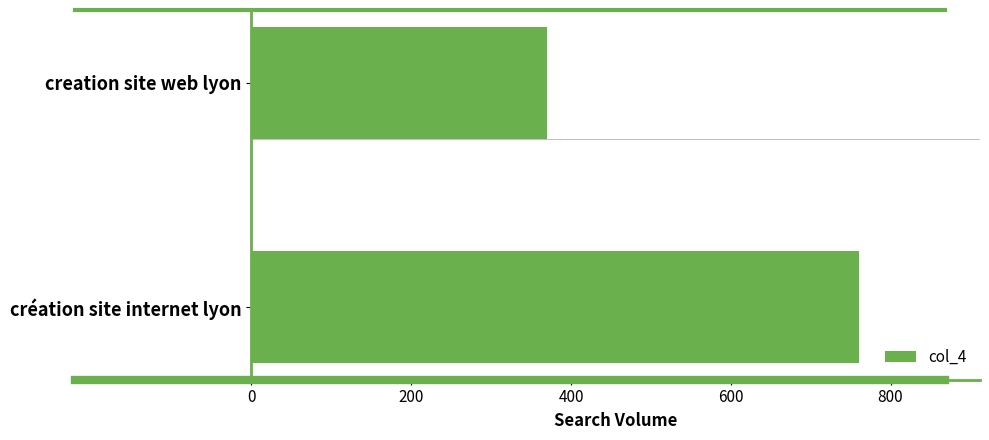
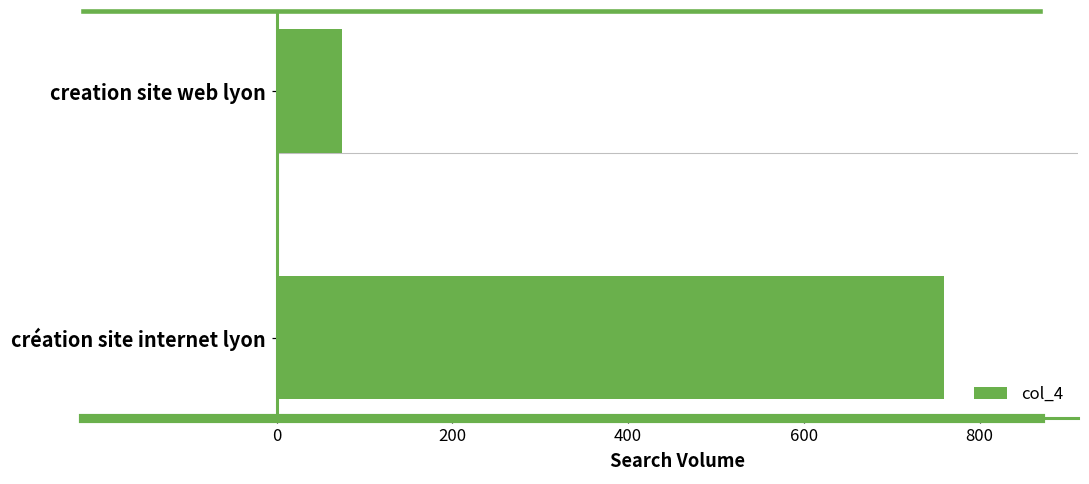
  {
-   "creation site web lyon": 370,
+   "creation site web lyon": 70,
    "création site internet lyon": 760
  }
